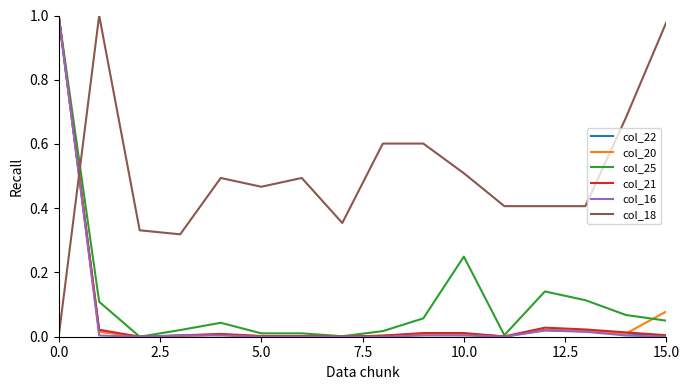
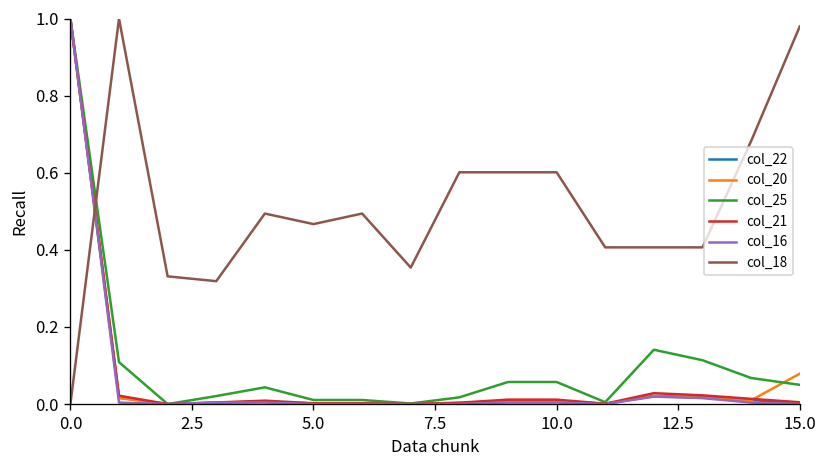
  {
    "col_20": {
      "15.0": 0.08
    },
    "col_25": {
      "5.0": 0.01,
-     "10.0": 0.25,
+     "10.0": 0.06,
      "15.0": 0.05
    },
    "col_18": {
      "0.0": 0.00,
      "5.0": 0.47,
-     "10.0": 0.51,
+     "10.0": 0.60,
      "15.0": 0.98
    }
  }
